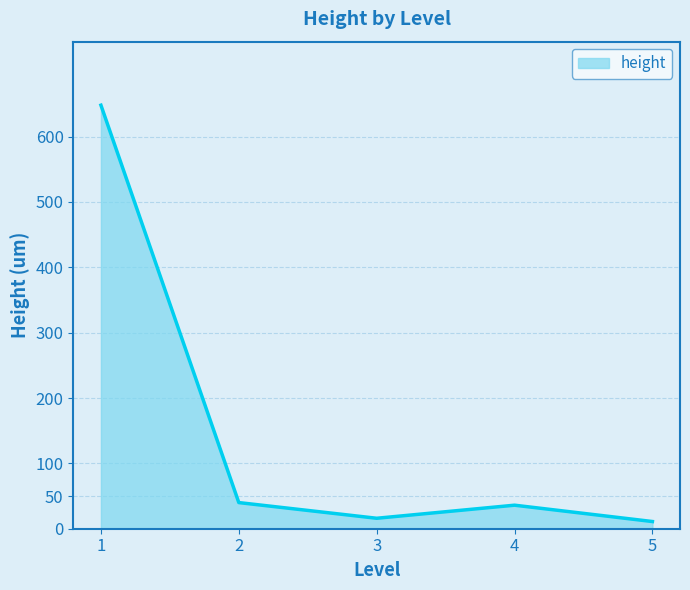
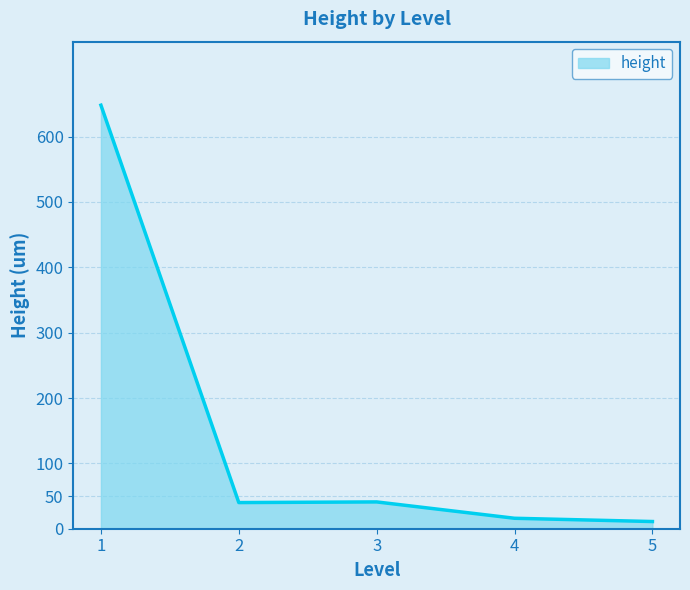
  {
    "1": 650,
    "2": 40,
-   "3": 20,
-   "4": 40,
+   "3": 40,
+   "4": 20,
    "5": 10
  }
